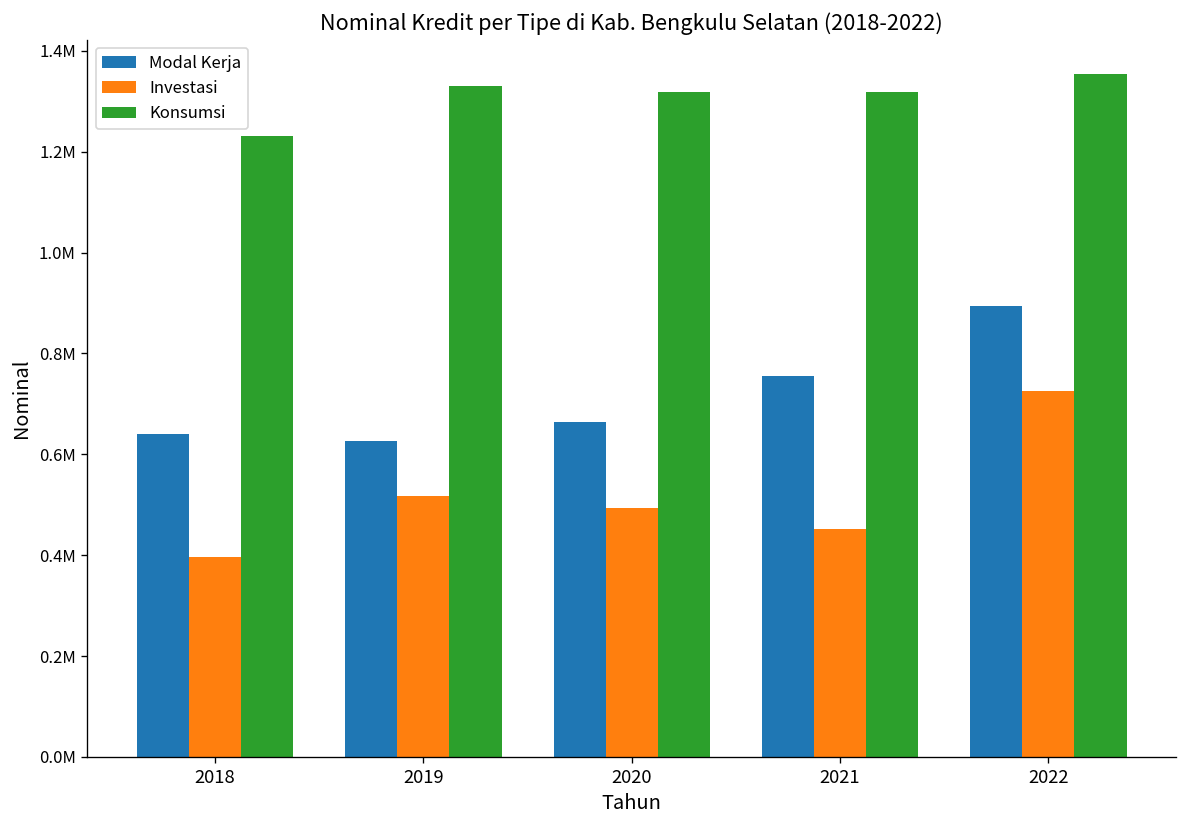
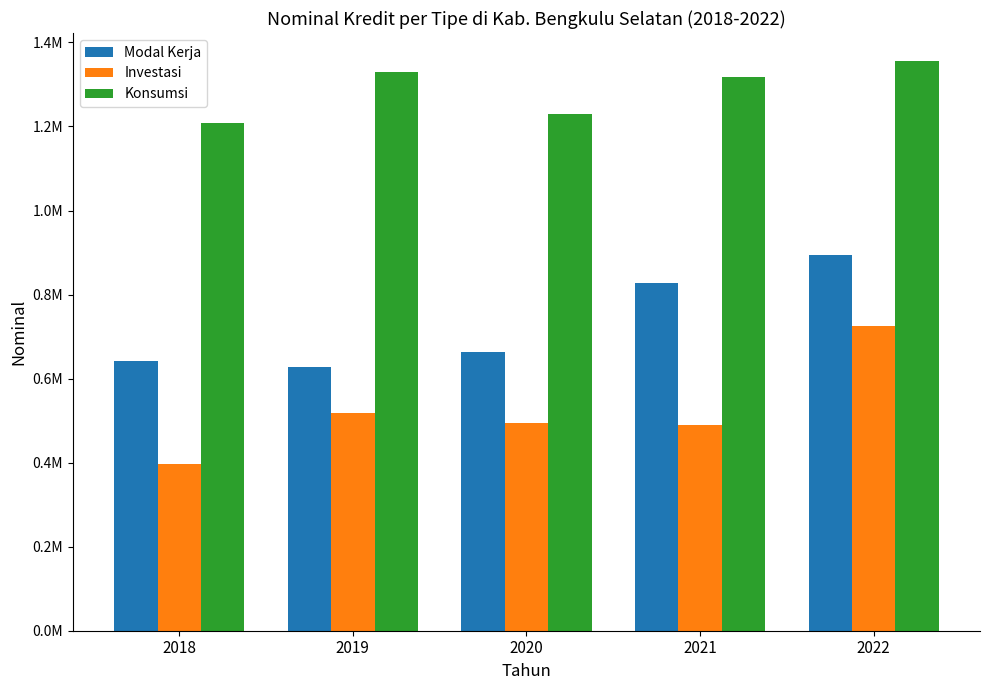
  {
    "Modal Kerja": {
      "2018": 640000,
      "2019": 630000,
      "2020": 660000,
-     "2021": 750000,
+     "2021": 830000,
      "2022": 890000
    },
    "Investasi": {
      "2018": 400000,
      "2019": 520000,
      "2020": 490000,
-     "2021": 450000,
+     "2021": 490000,
      "2022": 730000
    },
    "Konsumsi": {
-     "2018": 1230000,
+     "2018": 1210000,
      "2019": 1330000,
-     "2020": 1320000,
+     "2020": 1230000,
      "2021": 1320000,
      "2022": 1350000
    }
  }
